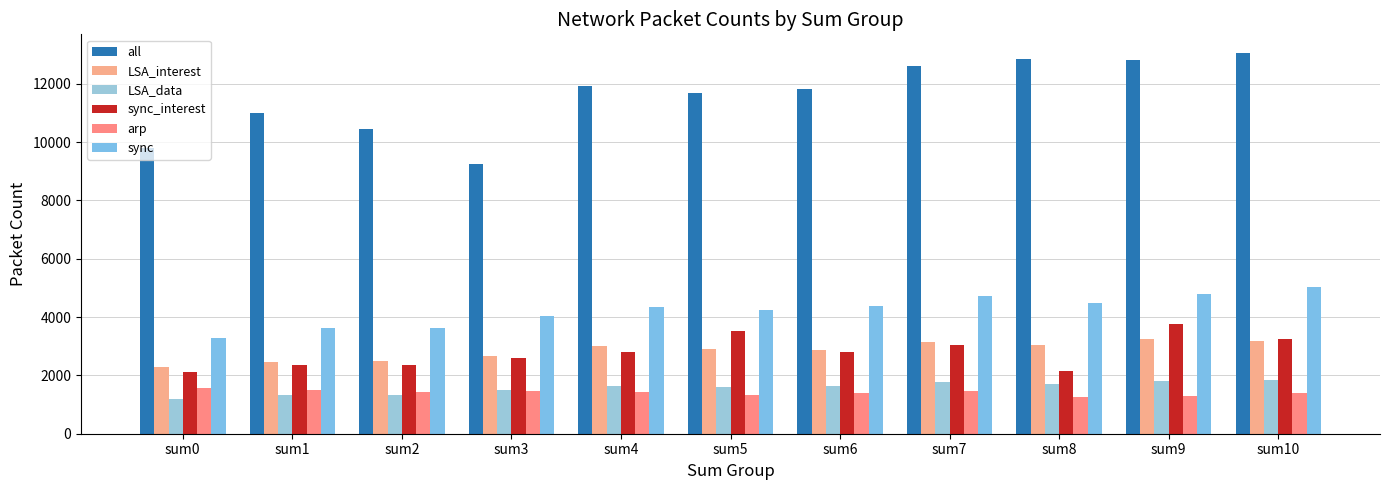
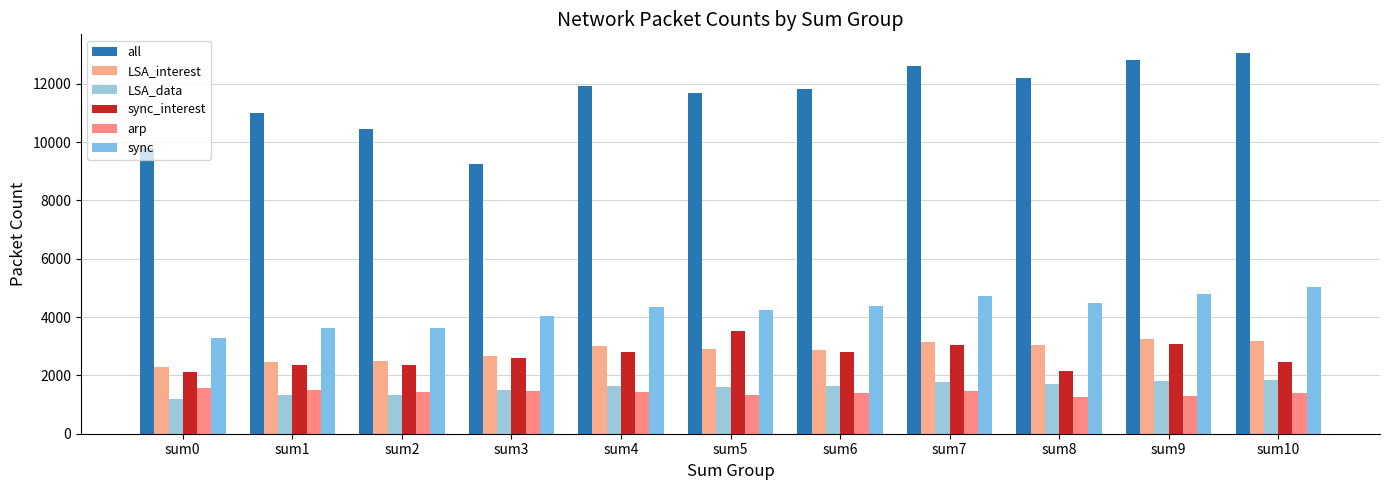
  {
    "all": {
      "sum1": 11000,
      "sum2": 10400,
      "sum3": 9300,
      "sum4": 11900,
      "sum5": 11700,
      "sum6": 11800,
      "sum7": 12600,
-     "sum8": 12800,
+     "sum8": 12200,
      "sum9": 12800,
      "sum10": 13000
    },
    "sync_interest": {
      "sum0": 2100,
      "sum1": 2300,
      "sum2": 2300,
      "sum3": 2600,
      "sum4": 2800,
      "sum5": 3500,
      "sum6": 2800,
      "sum7": 3000,
      "sum8": 2100,
-     "sum9": 3800,
-     "sum10": 3200
+     "sum9": 3100,
+     "sum10": 2500
    }
  }
